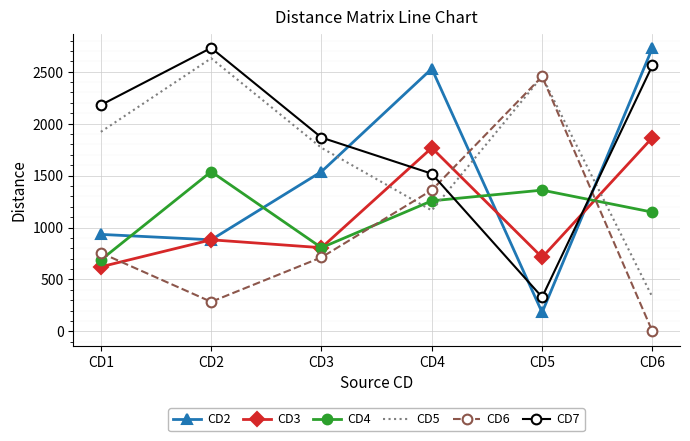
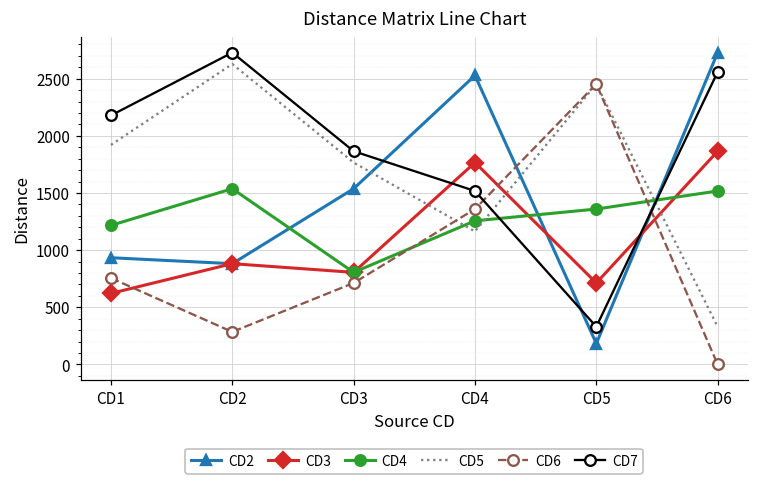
  {
    "CD2": {
      "CD1": 930,
      "CD3": 1540,
      "CD4": 2530,
      "CD5": 180,
      "CD6": 2730
    },
    "CD3": {
      "CD1": 620,
      "CD4": 1770,
      "CD5": 710,
      "CD6": 1870
    },
    "CD4": {
-     "CD1": 690,
+     "CD1": 1220,
      "CD2": 1540,
      "CD4": 1260,
      "CD5": 1360,
-     "CD6": 1150
+     "CD6": 1520
    },
    "CD5": {
      "CD1": 1920,
      "CD2": 2630,
      "CD3": 1770,
      "CD4": 1160,
      "CD6": 330
    },
    "CD6": {
      "CD1": 760,
      "CD2": 290,
      "CD3": 710,
      "CD4": 1360,
      "CD6": 0
    },
    "CD7": {
      "CD1": 2180,
      "CD2": 2730,
      "CD3": 1870,
      "CD4": 1520,
      "CD5": 330,
      "CD6": 2560
    }
  }
